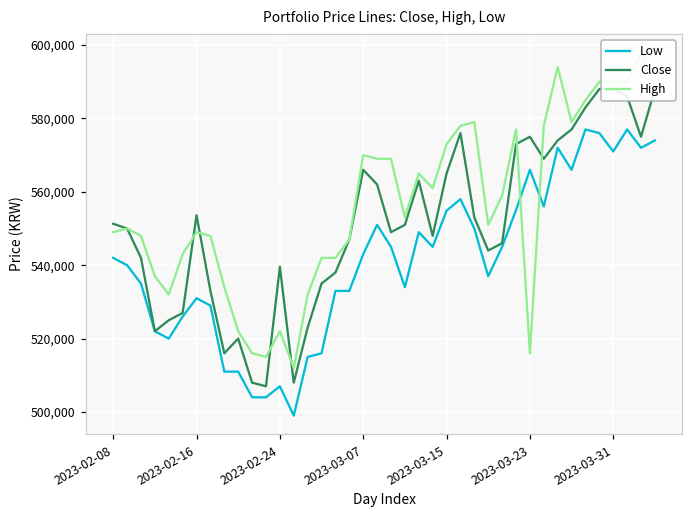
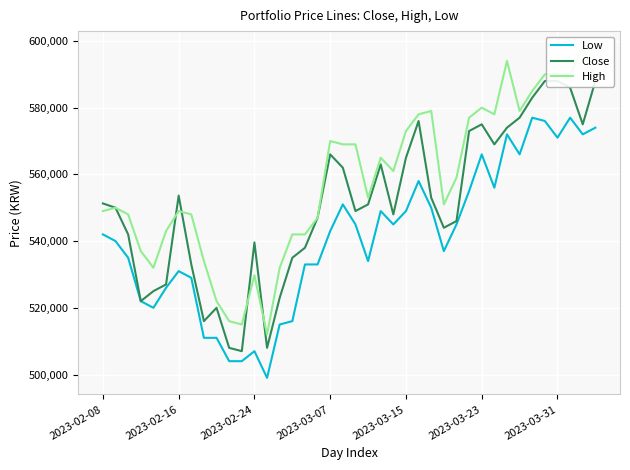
  {
    "Low": {
      "2023-02-08": "542,000",
      "2023-02-16": "531,000",
      "2023-02-24": "507,000",
      "2023-03-07": "543,000",
-     "2023-03-15": "555,000",
+     "2023-03-15": "549,000",
      "2023-03-23": "566,000",
      "2023-03-31": "571,000"
    },
    "Close": {
      "2023-02-08": "551,000",
      "2023-02-16": "554,000",
      "2023-02-24": "540,000",
      "2023-03-07": "566,000",
      "2023-03-15": "565,000",
      "2023-03-23": "575,000"
    },
    "High": {
      "2023-02-08": "549,000",
      "2023-02-16": "549,000",
-     "2023-02-24": "522,000",
+     "2023-02-24": "530,000",
      "2023-03-07": "570,000",
      "2023-03-15": "573,000",
-     "2023-03-23": "516,000"
+     "2023-03-23": "580,000"
    }
  }
